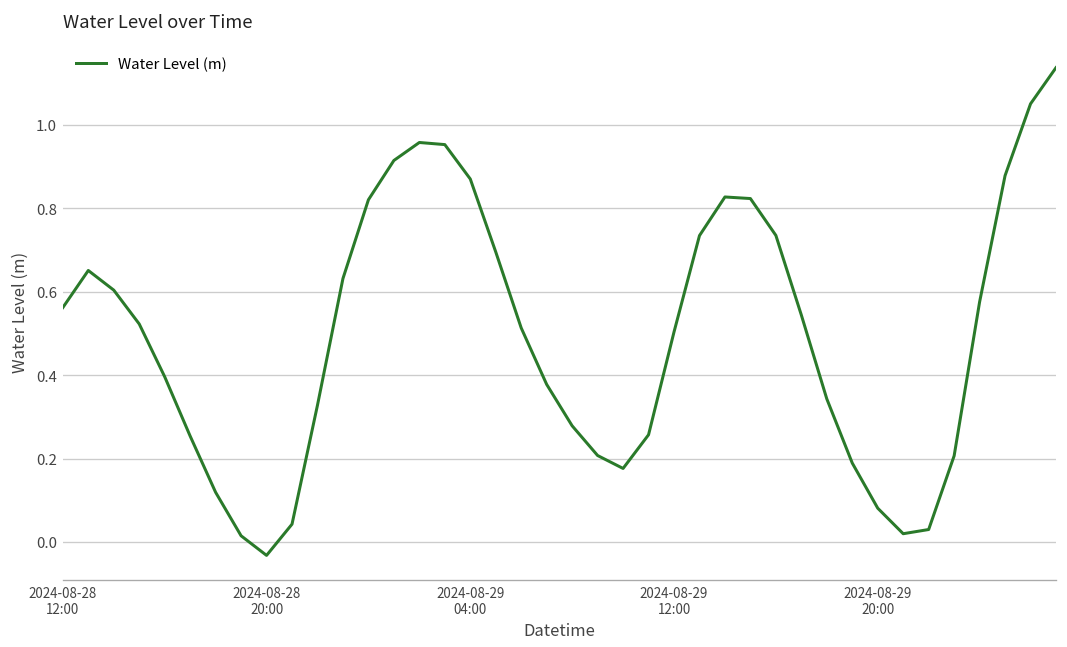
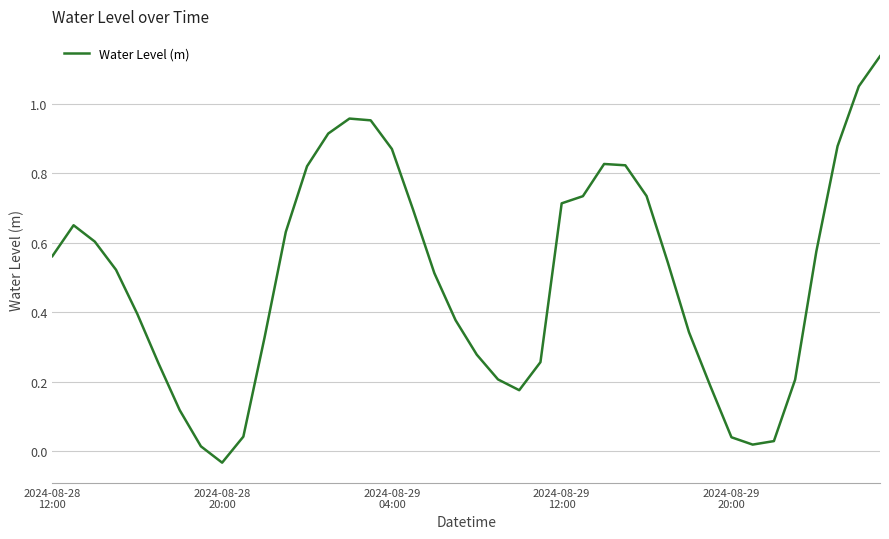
  {
    "2024-08-28 12:00": 0.56,
    "2024-08-28 20:00": -0.03,
    "2024-08-29 04:00": 0.87,
-   "2024-08-29 12:00": 0.50,
-   "2024-08-29 20:00": 0.08
+   "2024-08-29 12:00": 0.71,
+   "2024-08-29 20:00": 0.04
  }
